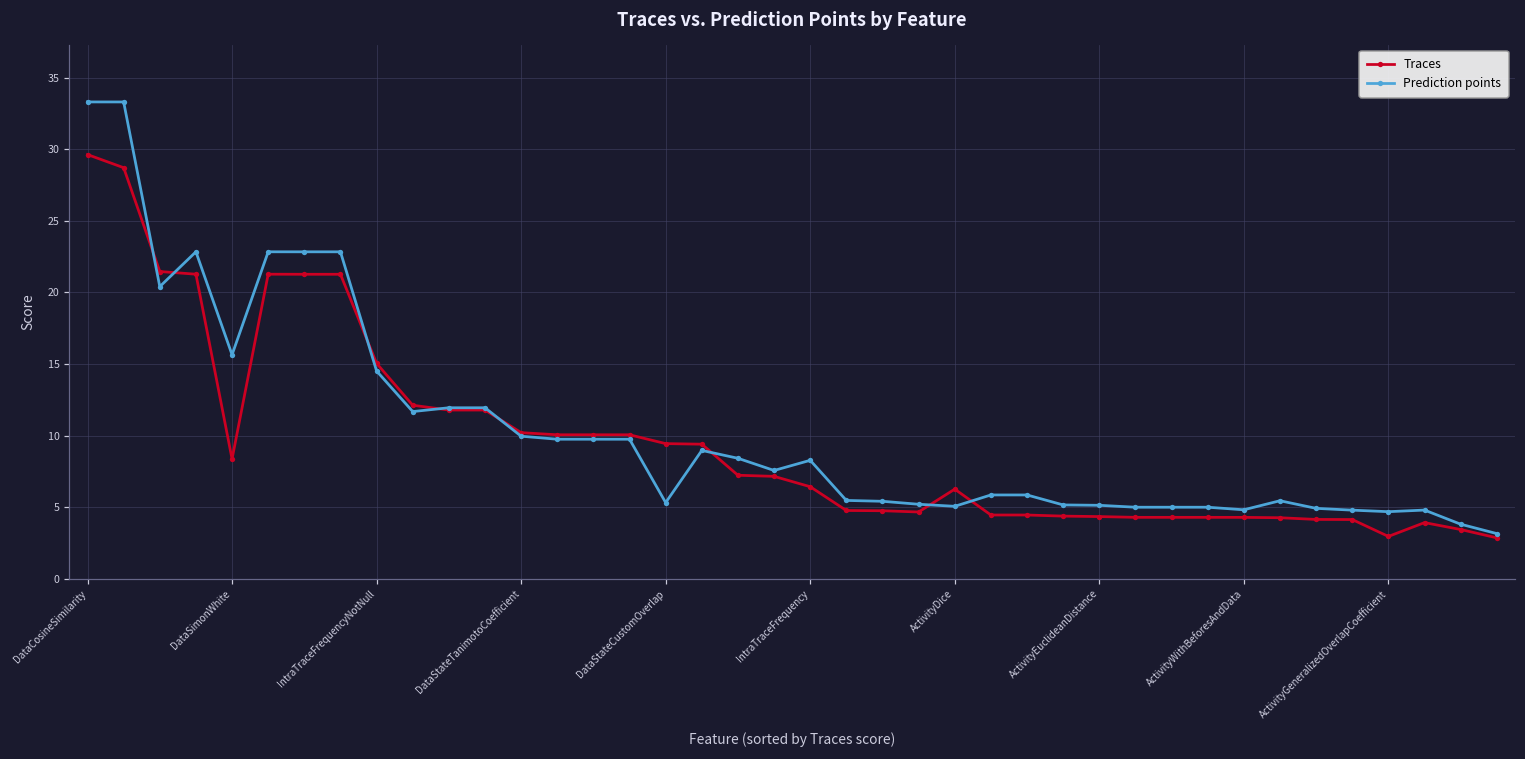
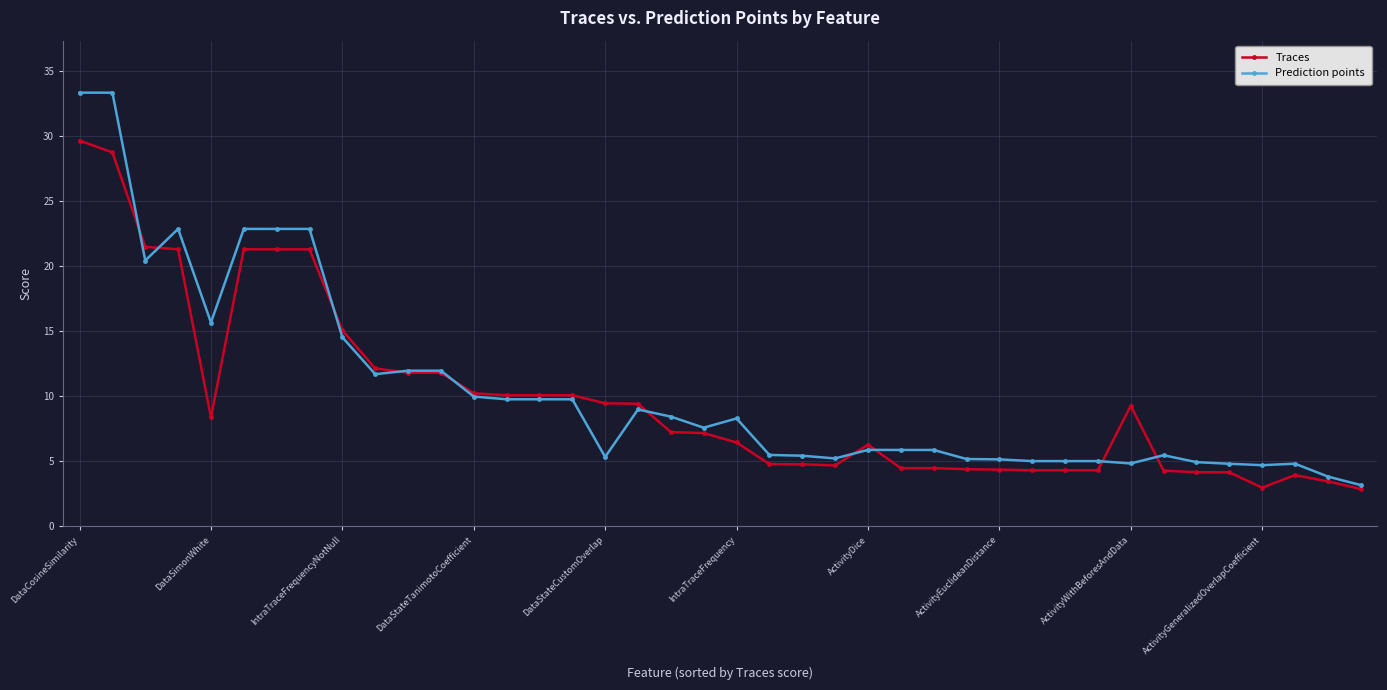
  {
    "Traces": {
      "DataCosineSimilarity": 29.6,
      "DataSimonWhite": 8.4,
      "IntraTraceFrequencyNotNull": 15.0,
      "DataStateTanimotoCoefficient": 10.2,
      "DataStateCustomOverlap": 9.4,
      "IntraTraceFrequency": 6.4,
      "ActivityDice": 6.3,
      "ActivityEuclideanDistance": 4.3,
-     "ActivityWithBeforesAndData": 4.3,
+     "ActivityWithBeforesAndData": 9.3,
      "ActivityGeneralizedOverlapCoefficient": 2.9
    },
    "Prediction points": {
      "DataCosineSimilarity": 33.3,
      "DataSimonWhite": 15.6,
      "IntraTraceFrequencyNotNull": 14.5,
      "DataStateTanimotoCoefficient": 10.0,
      "DataStateCustomOverlap": 5.3,
      "IntraTraceFrequency": 8.3,
-     "ActivityDice": 5.1,
+     "ActivityDice": 5.9,
      "ActivityEuclideanDistance": 5.1,
      "ActivityWithBeforesAndData": 4.8,
      "ActivityGeneralizedOverlapCoefficient": 4.7
    }
  }
